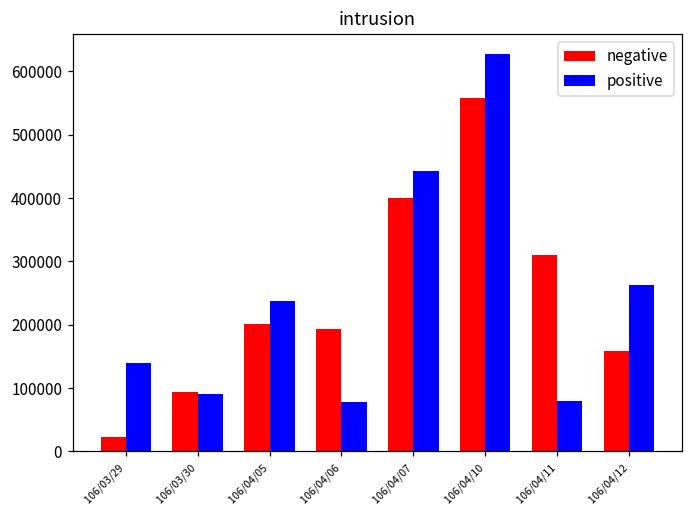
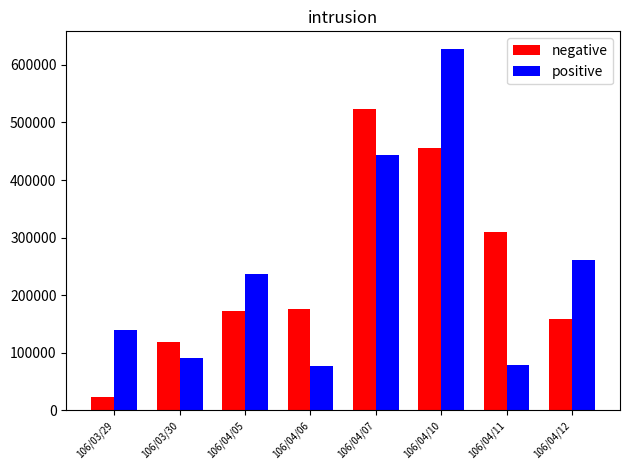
  {
    "negative": {
      "106/03/29": 20000,
-     "106/03/30": 90000,
-     "106/04/05": 200000,
-     "106/04/06": 190000,
-     "106/04/07": 400000,
-     "106/04/10": 560000,
+     "106/03/30": 120000,
+     "106/04/05": 170000,
+     "106/04/06": 180000,
+     "106/04/07": 520000,
+     "106/04/10": 460000,
      "106/04/11": 310000,
      "106/04/12": 160000
    },
    "positive": {
      "106/03/29": 140000,
      "106/03/30": 90000,
      "106/04/05": 240000,
      "106/04/06": 80000,
      "106/04/07": 440000,
      "106/04/10": 630000,
      "106/04/11": 80000,
      "106/04/12": 260000
    }
  }
